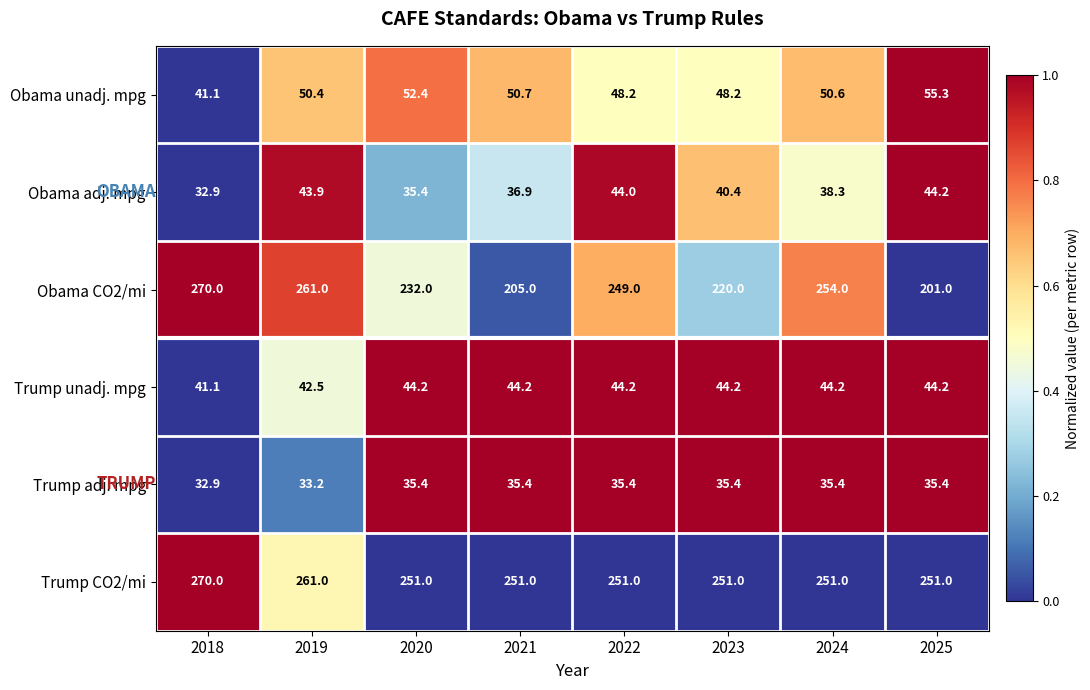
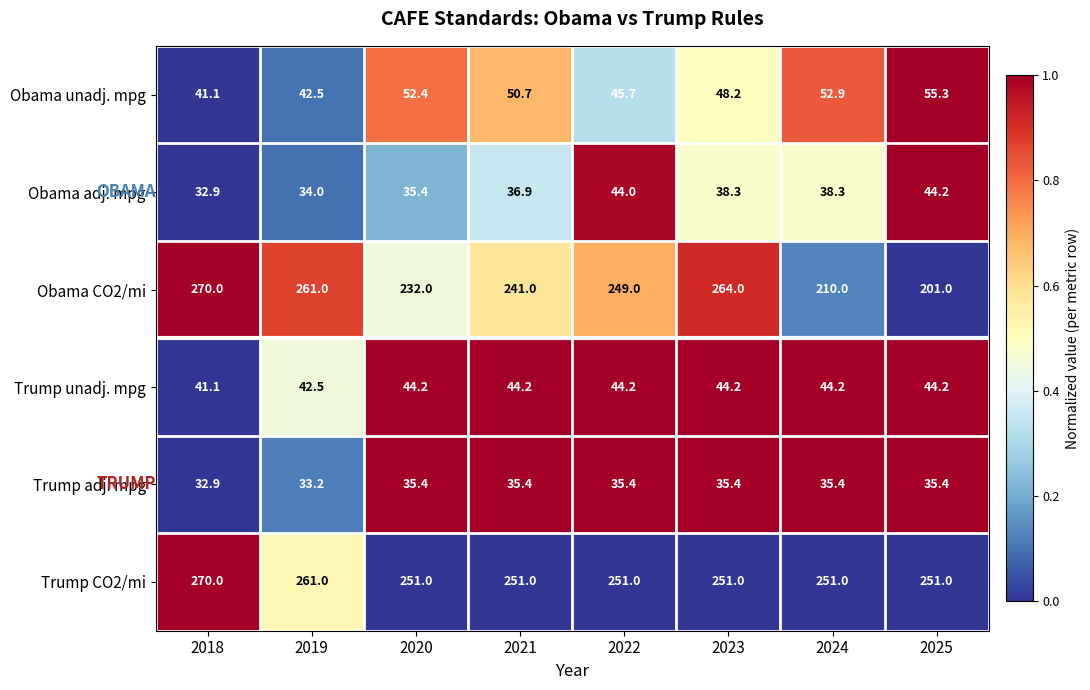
  {
    "Obama unadj. mpg": {
      "2018": 41.1,
-     "2019": 50.4,
+     "2019": 42.5,
      "2020": 52.4,
      "2021": 50.7,
-     "2022": 48.2,
+     "2022": 45.7,
      "2023": 48.2,
-     "2024": 50.6,
+     "2024": 52.9,
      "2025": 55.3
    },
    "Obama adj. mpg": {
      "2018": 32.9,
-     "2019": 43.9,
+     "2019": 34.0,
      "2020": 35.4,
      "2021": 36.9,
      "2022": 44.0,
-     "2023": 40.4,
+     "2023": 38.3,
      "2024": 38.3,
      "2025": 44.2
    },
    "Obama CO2/mi": {
      "2018": 270.0,
      "2019": 261.0,
      "2020": 232.0,
-     "2021": 205.0,
+     "2021": 241.0,
      "2022": 249.0,
-     "2023": 220.0,
-     "2024": 254.0,
+     "2023": 264.0,
+     "2024": 210.0,
      "2025": 201.0
    },
    "Trump unadj. mpg": {
      "2018": 41.1,
      "2019": 42.5,
      "2020": 44.2,
      "2021": 44.2,
      "2022": 44.2,
      "2023": 44.2,
      "2024": 44.2,
      "2025": 44.2
    },
    "Trump adj. mpg": {
      "2018": 32.9,
      "2019": 33.2,
      "2020": 35.4,
      "2021": 35.4,
      "2022": 35.4,
      "2023": 35.4,
      "2024": 35.4,
      "2025": 35.4
    },
    "Trump CO2/mi": {
      "2018": 270.0,
      "2019": 261.0,
      "2020": 251.0,
      "2021": 251.0,
      "2022": 251.0,
      "2023": 251.0,
      "2024": 251.0,
      "2025": 251.0
    }
  }
